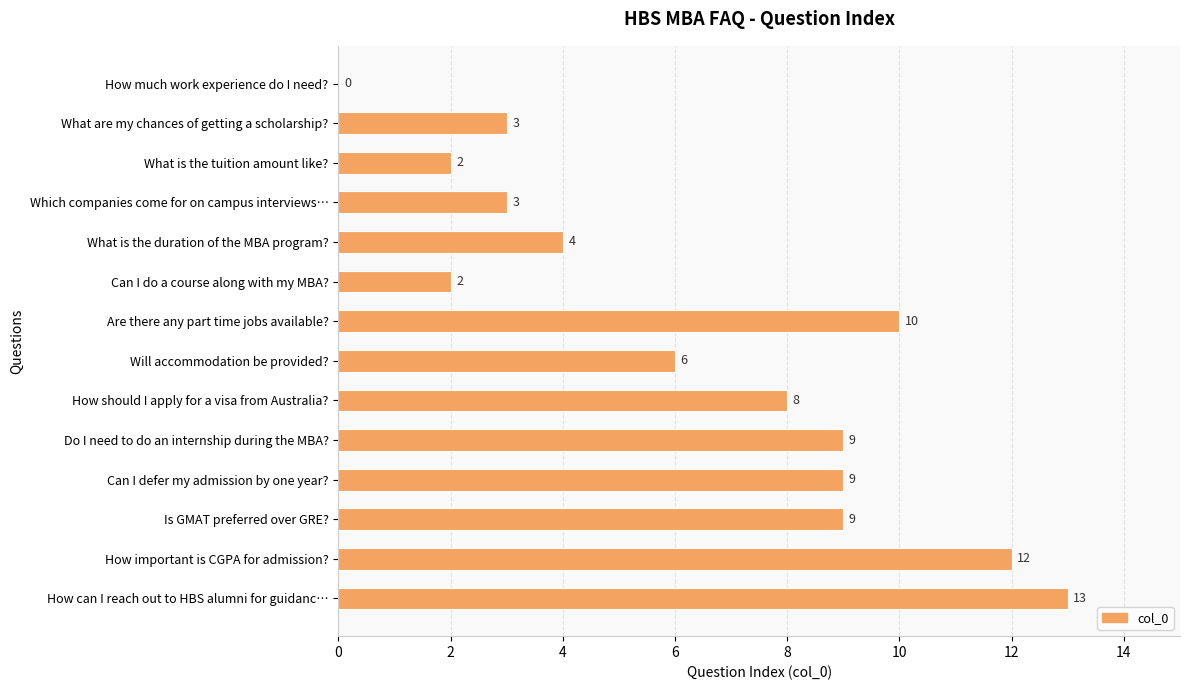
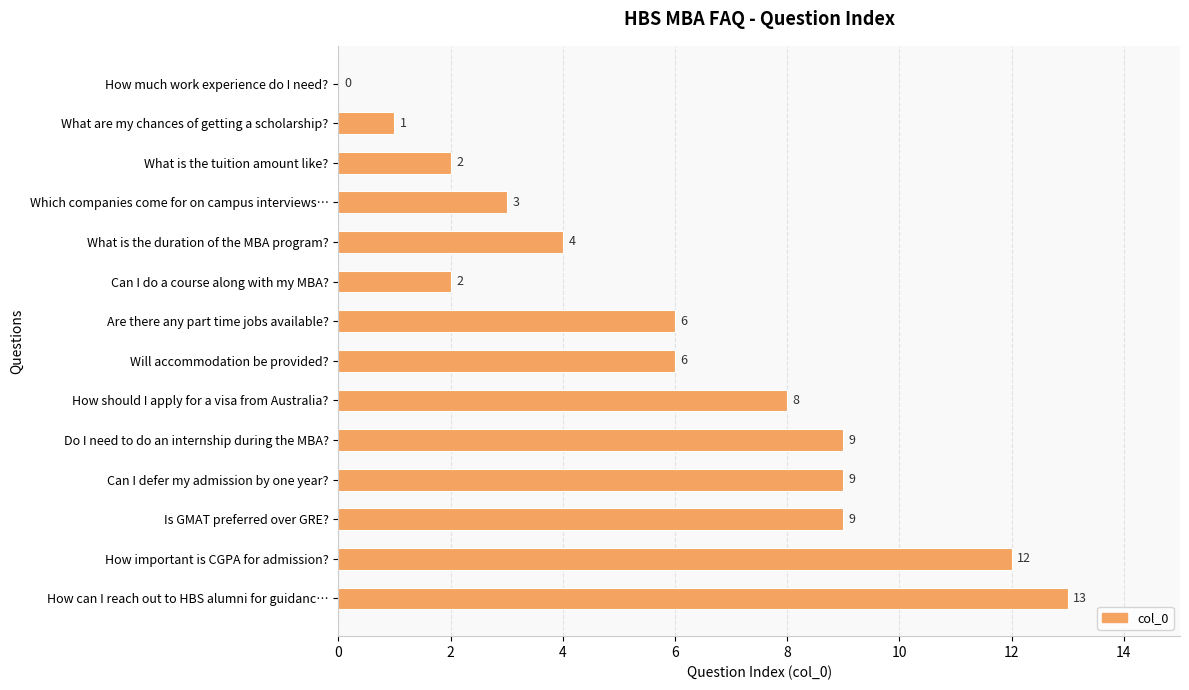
  {
    "How much work experience do I need?": 0,
-   "What are my chances of getting a scholarship?": 3,
+   "What are my chances of getting a scholarship?": 1,
    "What is the tuition amount like?": 2,
    "Which companies come for on campus interviews…": 3,
    "What is the duration of the MBA program?": 4,
    "Can I do a course along with my MBA?": 2,
-   "Are there any part time jobs available?": 10,
+   "Are there any part time jobs available?": 6,
    "Will accommodation be provided?": 6,
    "How should I apply for a visa from Australia?": 8,
    "Do I need to do an internship during the MBA?": 9,
    "Can I defer my admission by one year?": 9,
    "Is GMAT preferred over GRE?": 9,
    "How important is CGPA for admission?": 12,
    "How can I reach out to HBS alumni for guidanc…": 13
  }
